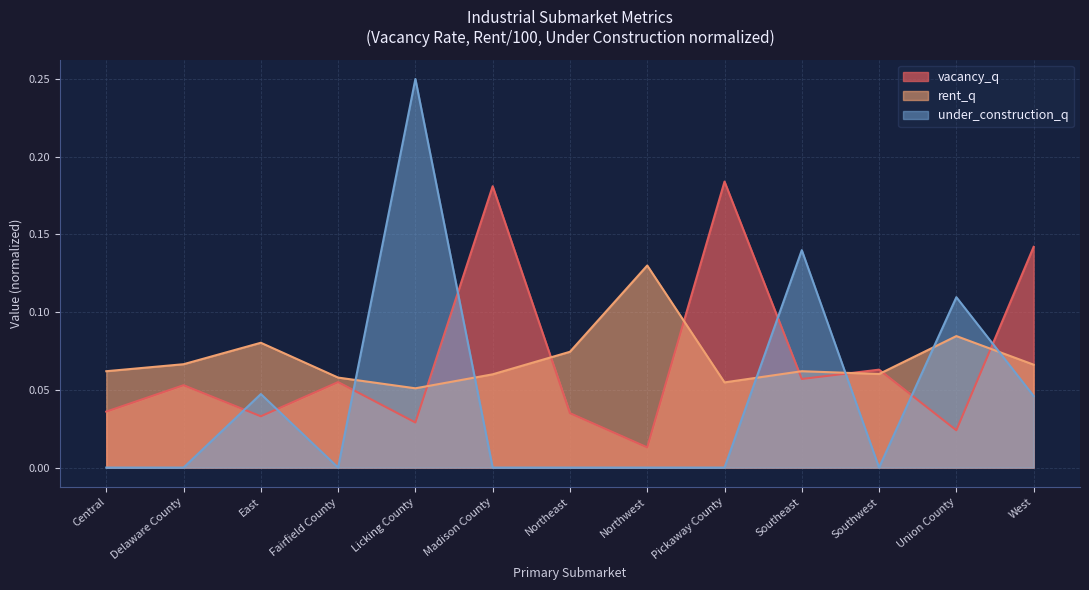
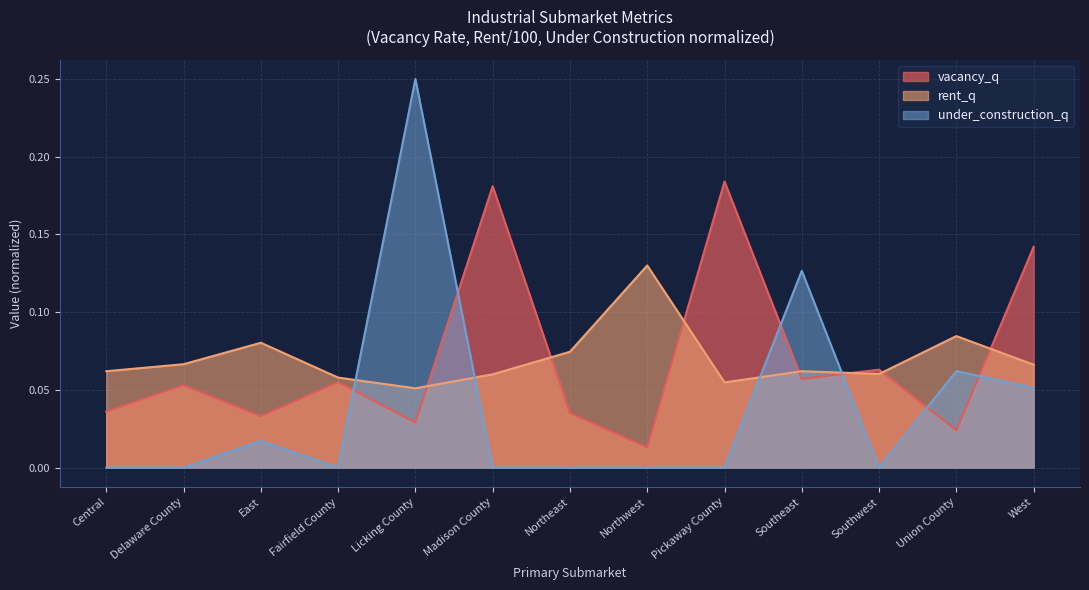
  {
    "under_construction_q": {
      "Central": 0.000,
      "Delaware County": 0.000,
-     "East": 0.047,
+     "East": 0.017,
      "Fairfield County": 0.000,
      "Licking County": 0.250,
      "Madison County": 0.000,
      "Northeast": 0.000,
      "Northwest": 0.000,
      "Pickaway County": 0.000,
-     "Southeast": 0.140,
+     "Southeast": 0.127,
      "Southwest": 0.000,
-     "Union County": 0.110,
-     "West": 0.046
+     "Union County": 0.062,
+     "West": 0.051
    }
  }
